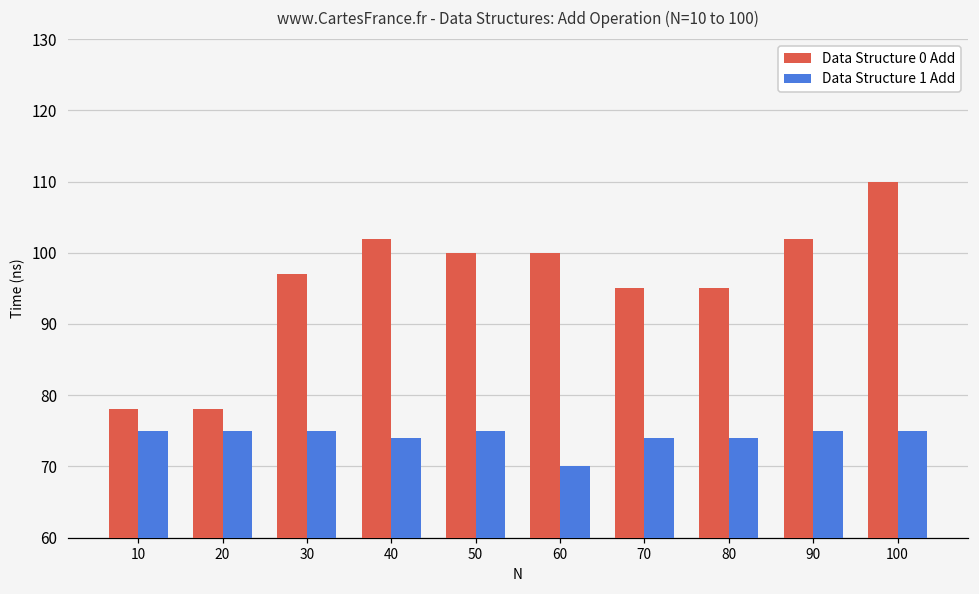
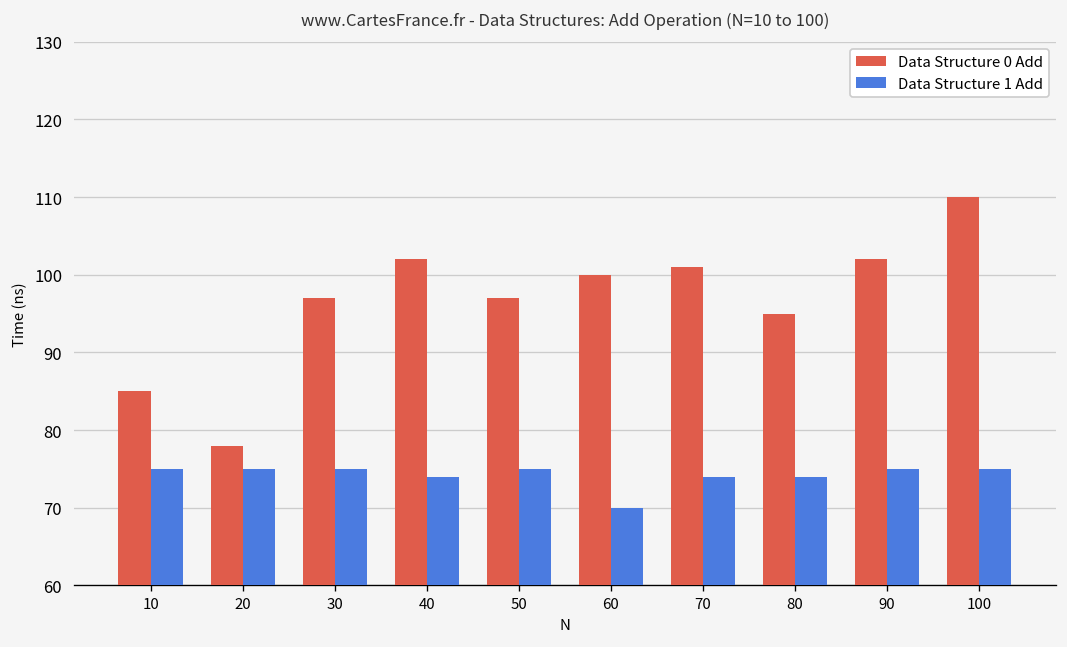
  {
    "Data Structure 0 Add": {
-     "10": 78,
+     "10": 85,
      "20": 78,
      "30": 97,
      "40": 102,
-     "50": 100,
+     "50": 97,
      "60": 100,
-     "70": 95,
+     "70": 101,
      "80": 95,
      "90": 102,
      "100": 110
    },
    "Data Structure 1 Add": {
      "10": 75,
      "20": 75,
      "30": 75,
      "40": 74,
      "50": 75,
      "60": 70,
      "70": 74,
      "80": 74,
      "90": 75,
      "100": 75
    }
  }
